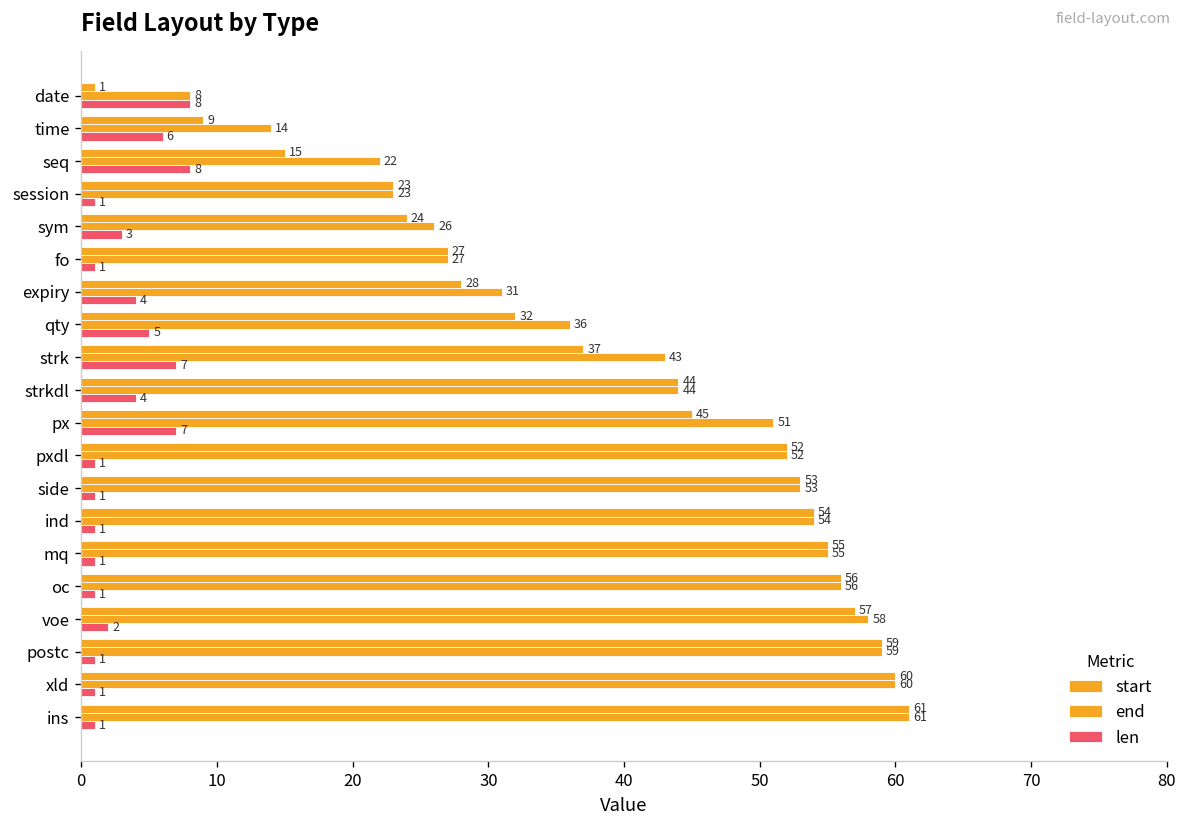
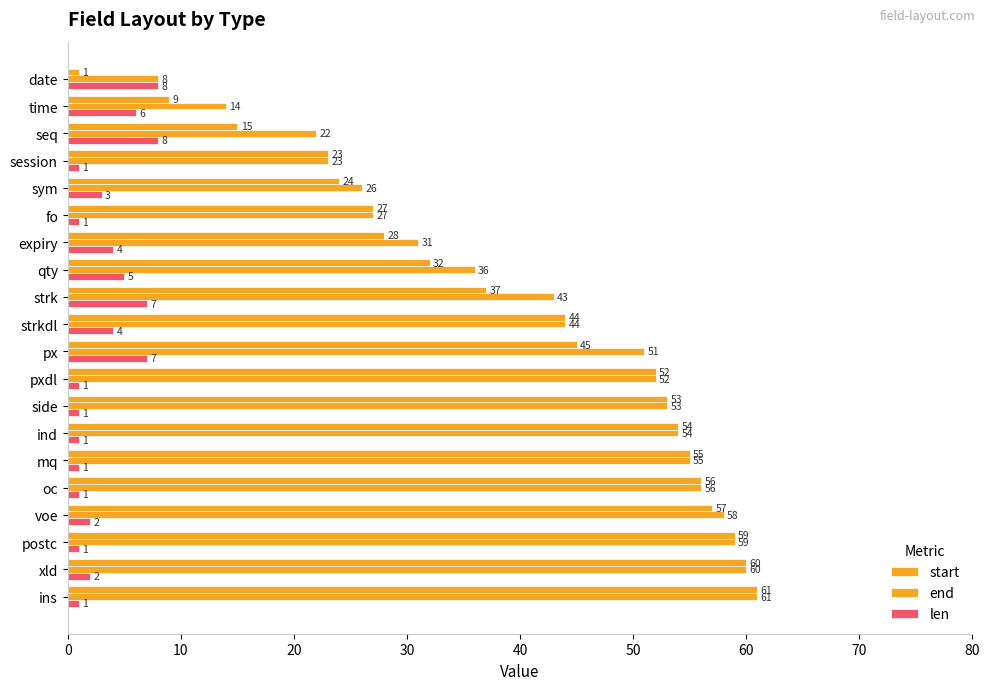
  {
    "len": {
      "time": 6,
      "seq": 8,
      "session": 1,
      "sym": 3,
      "fo": 1,
      "expiry": 4,
      "qty": 5,
      "strk": 7,
      "strkdl": 4,
      "px": 7,
      "pxdl": 1,
      "side": 1,
      "ind": 1,
      "mq": 1,
      "oc": 1,
      "voe": 2,
      "postc": 1,
-     "xld": 1,
+     "xld": 2,
      "ins": 1
    }
  }
